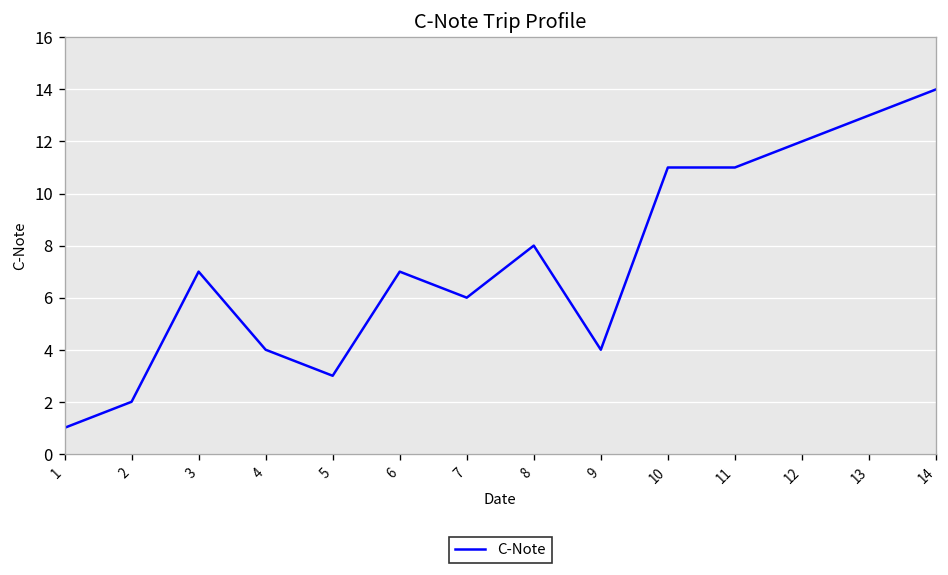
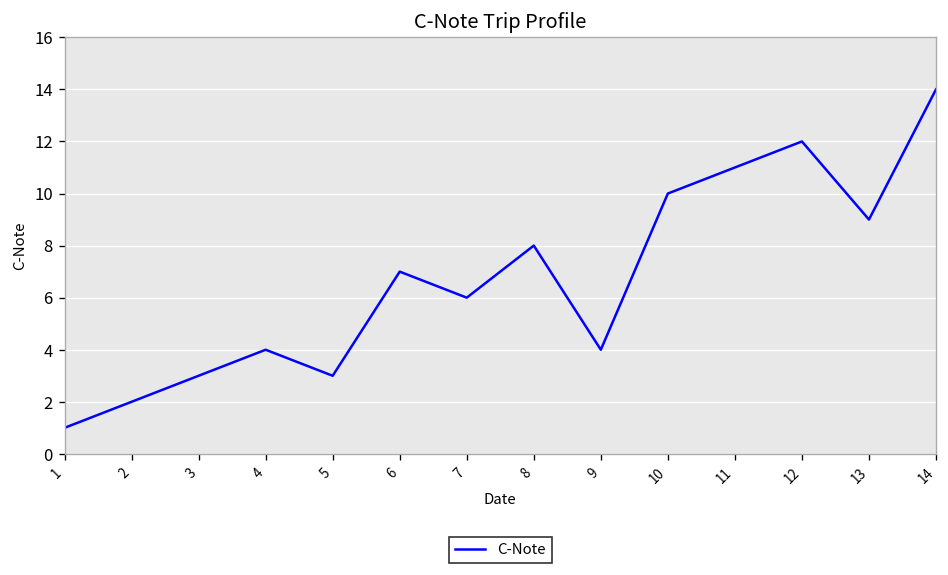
  {
    "1": 1,
    "2": 2,
-   "3": 7,
+   "3": 3,
    "4": 4,
    "5": 3,
    "6": 7,
    "7": 6,
    "8": 8,
    "9": 4,
-   "10": 11,
+   "10": 10,
    "11": 11,
    "12": 12,
-   "13": 13,
+   "13": 9,
    "14": 14
  }
